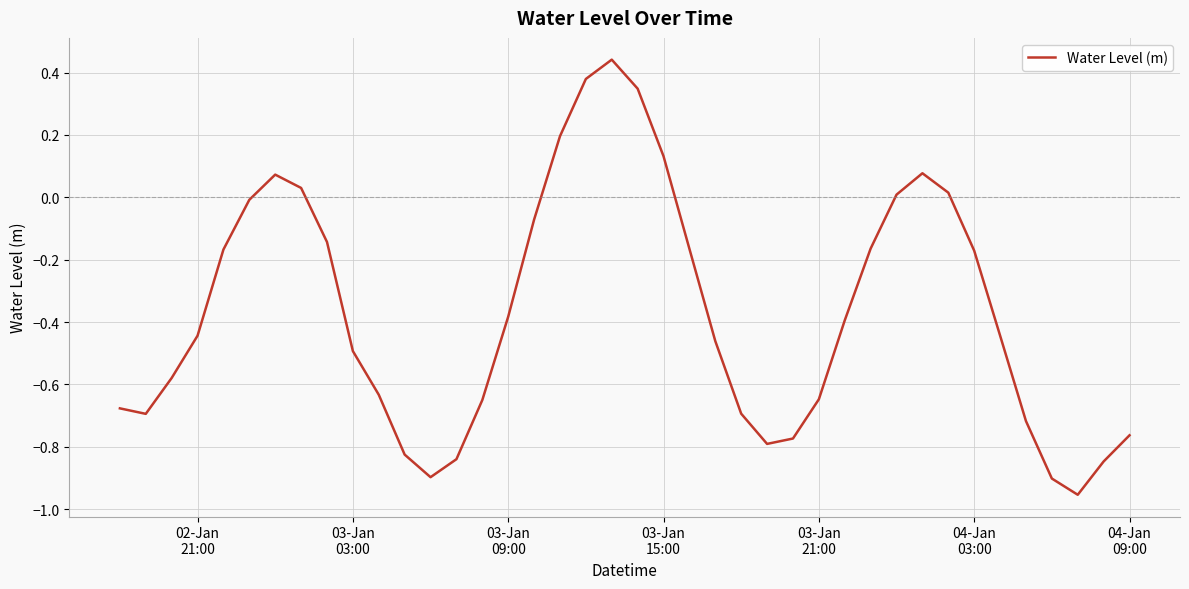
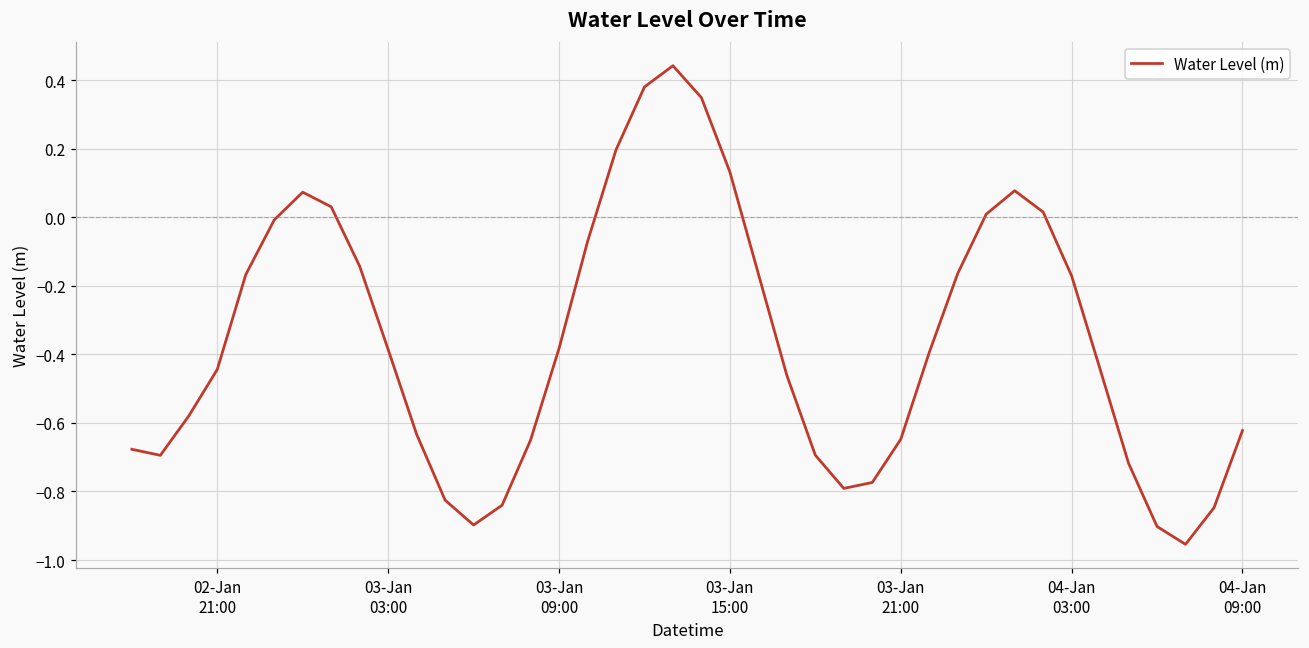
  {
    "02-Jan 21:00": -0.44,
-   "03-Jan 03:00": -0.49,
+   "03-Jan 03:00": -0.39,
    "03-Jan 09:00": -0.38,
    "03-Jan 15:00": 0.13,
    "03-Jan 21:00": -0.65,
    "04-Jan 03:00": -0.17,
-   "04-Jan 09:00": -0.76
+   "04-Jan 09:00": -0.62
  }
